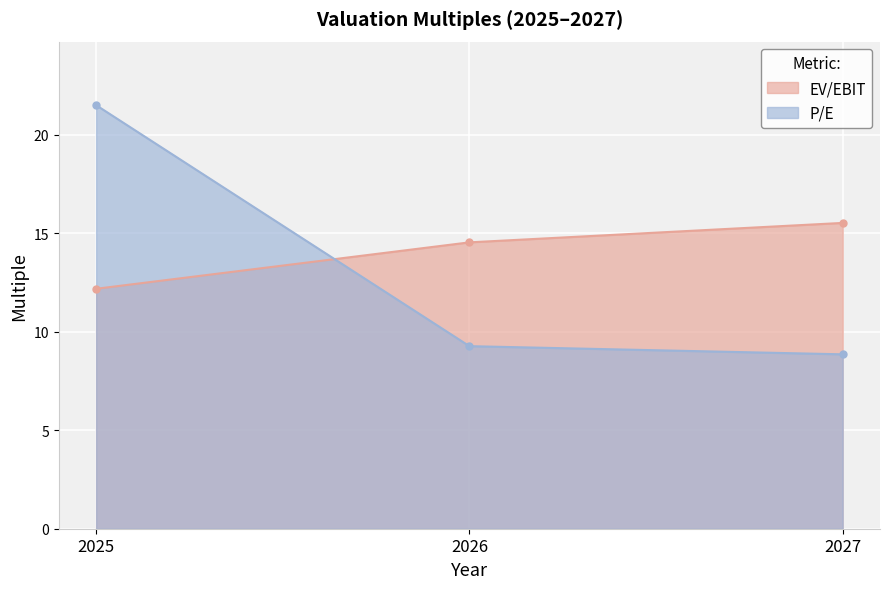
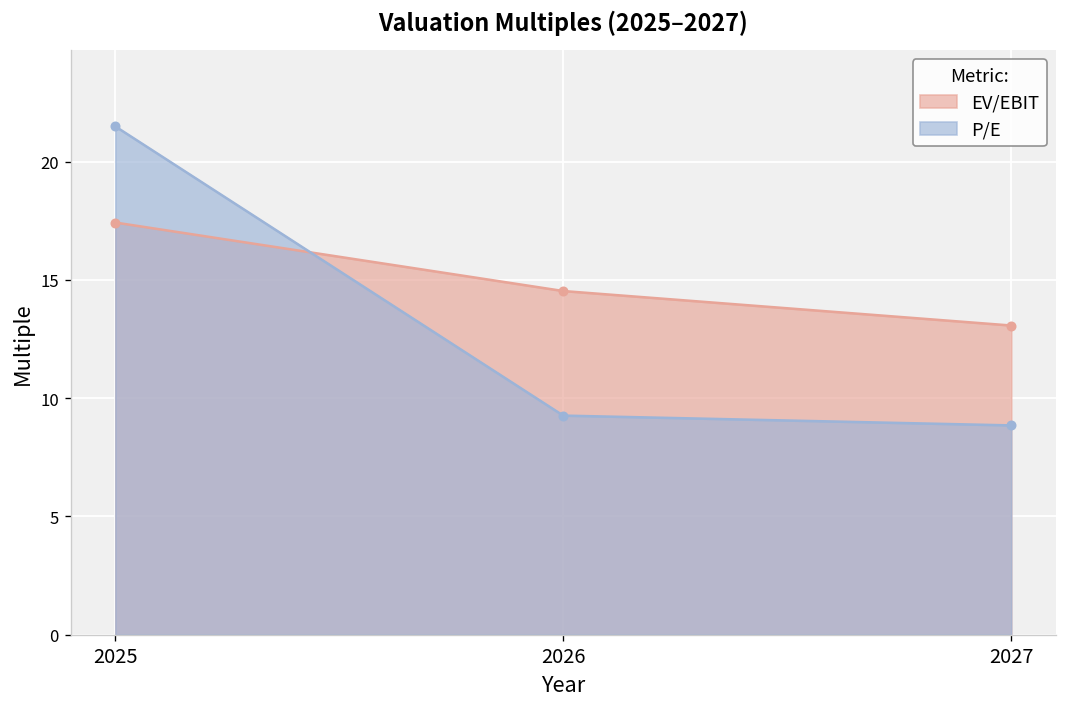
  {
    "EV/EBIT": {
-     "2025": 12.2,
+     "2025": 17.4,
      "2026": 14.5,
-     "2027": 15.5
+     "2027": 13.1
    },
    "P/E": {
      "2025": 21.5,
      "2026": 9.3,
      "2027": 8.8
    }
  }
